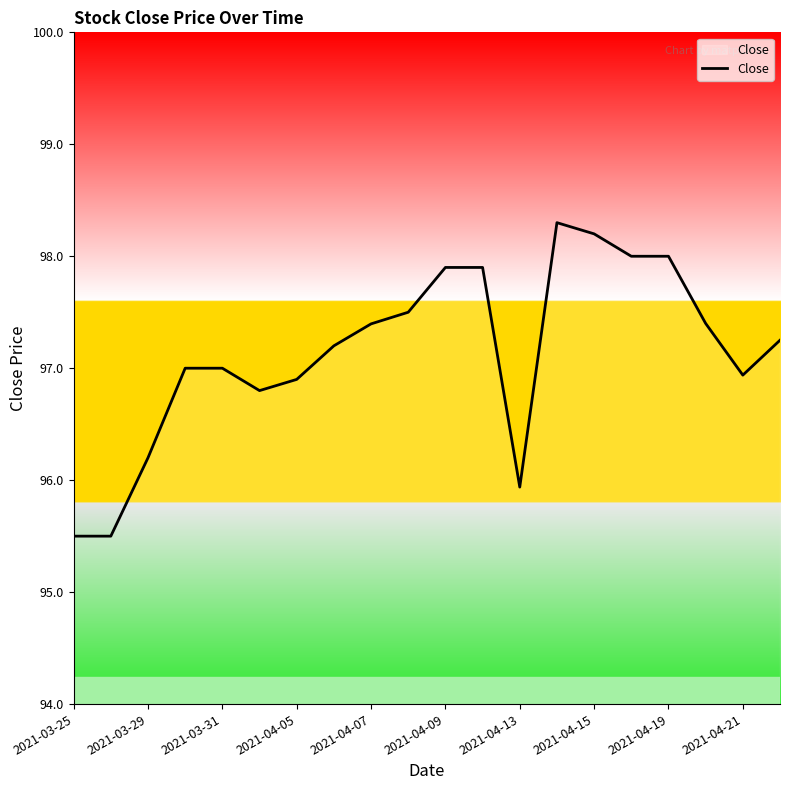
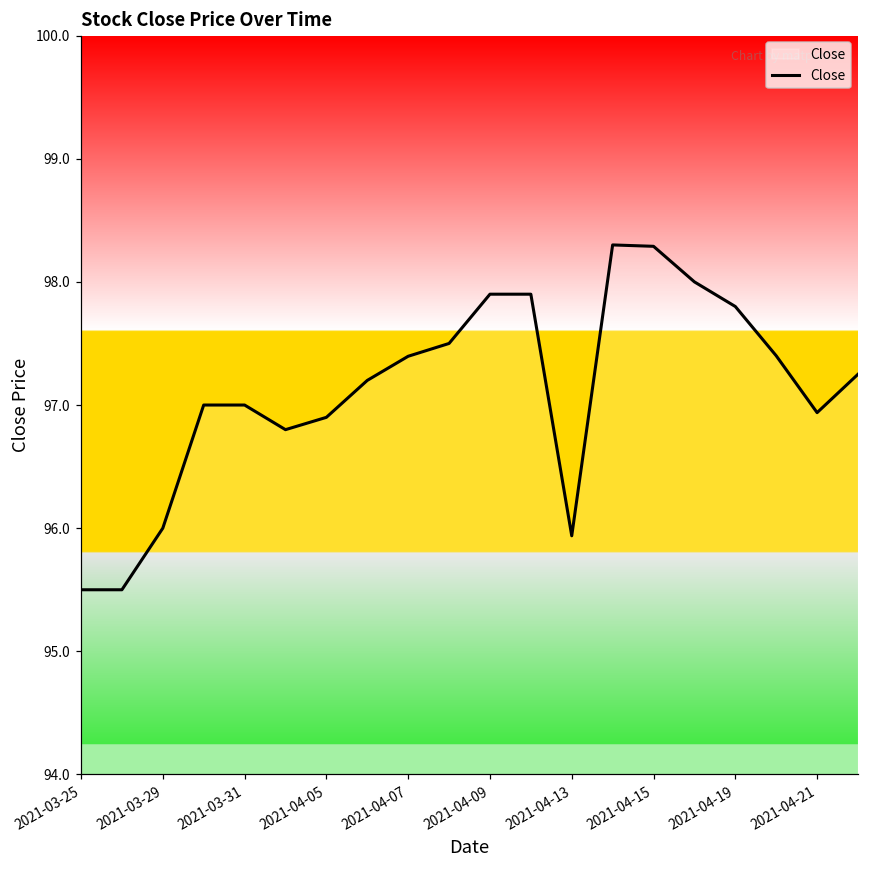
  {
    "2021-03-25": 95.50,
-   "2021-03-29": 96.2,
+   "2021-03-29": 96.0,
    "2021-03-31": 97.00,
    "2021-04-05": 96.90,
    "2021-04-07": 97.40,
    "2021-04-09": 97.90,
    "2021-04-13": 95.94,
-   "2021-04-15": 98.20,
-   "2021-04-19": 98.0,
+   "2021-04-15": 98.29,
+   "2021-04-19": 97.8,
    "2021-04-21": 96.94
  }
